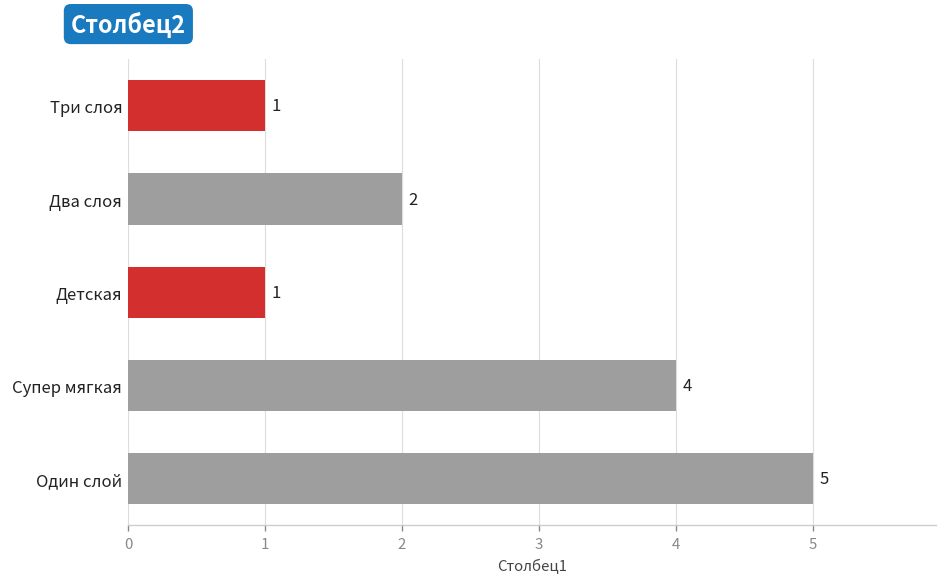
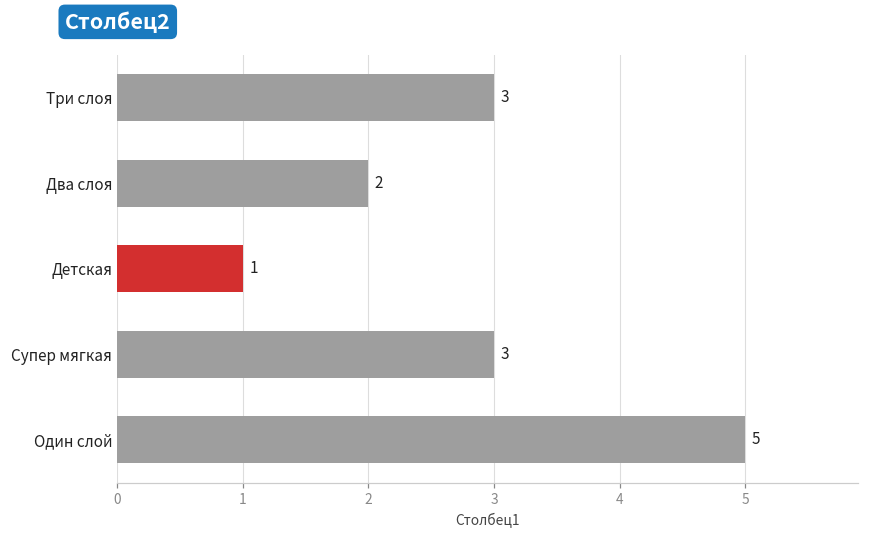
  {
-   "Три слоя": 1,
+   "Три слоя": 3,
    "Два слоя": 2,
    "Детская": 1,
-   "Супер мягкая": 4,
+   "Супер мягкая": 3,
    "Один слой": 5
  }
